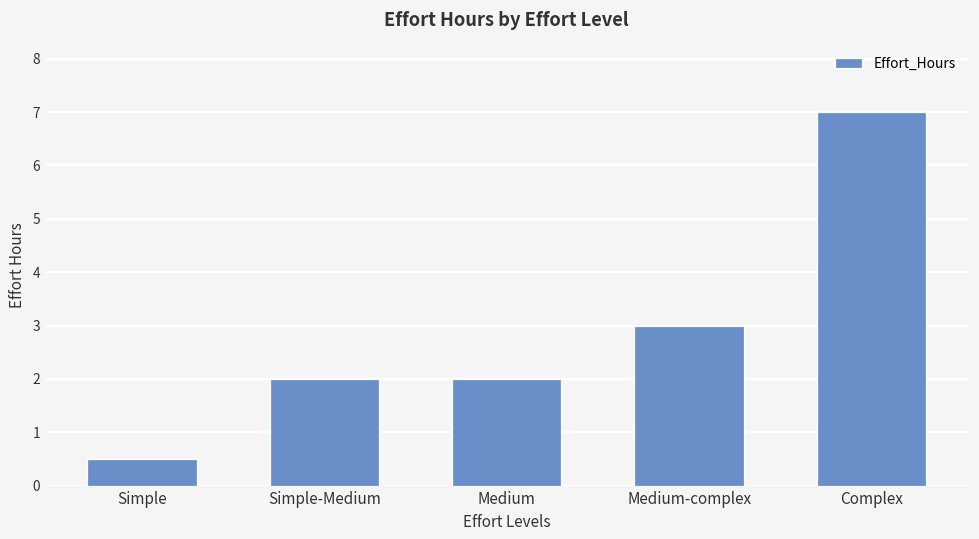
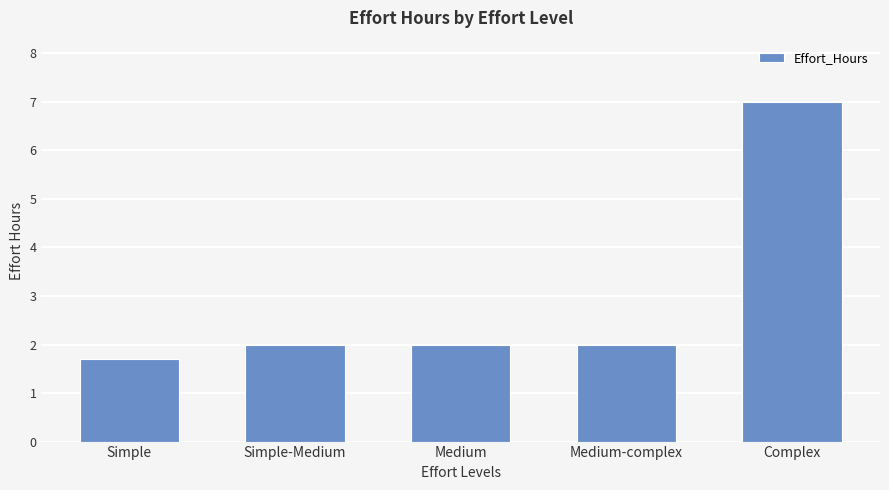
  {
-   "Simple": 0.5,
+   "Simple": 1.7,
    "Simple-Medium": 2.0,
    "Medium": 2.0,
-   "Medium-complex": 3,
+   "Medium-complex": 2,
    "Complex": 7.0
  }
